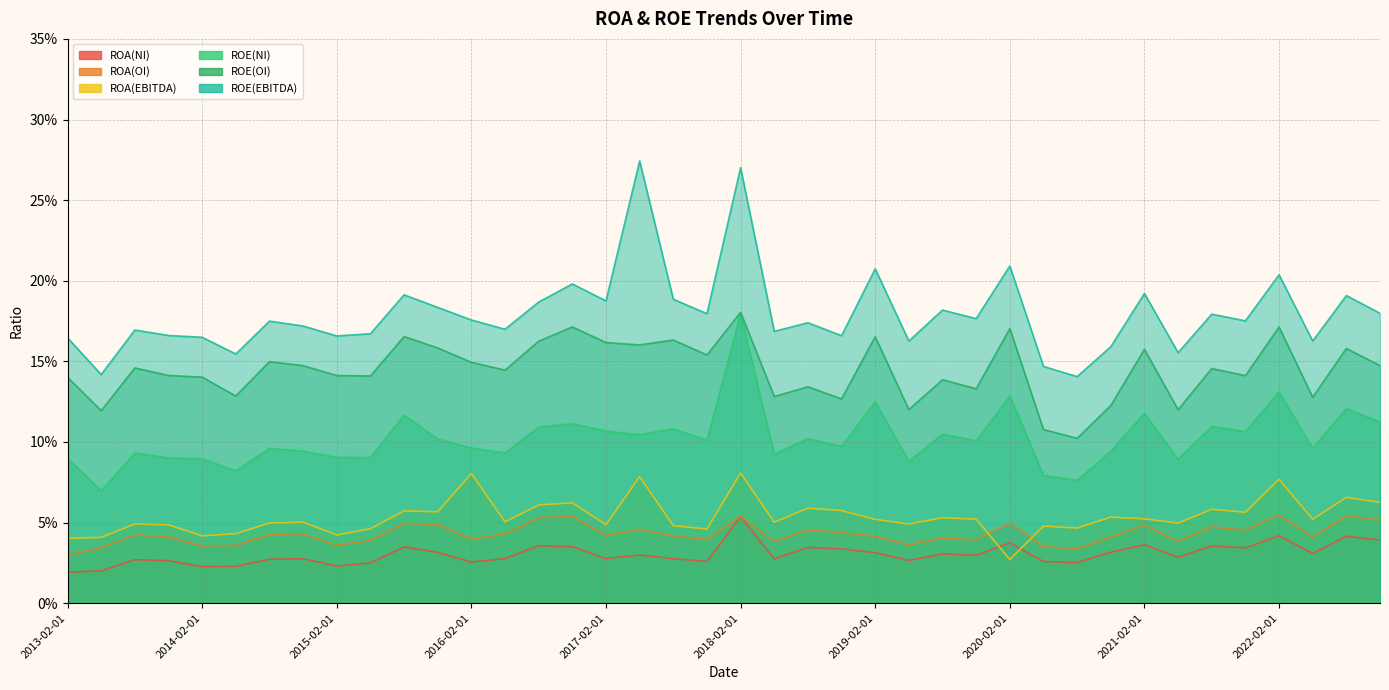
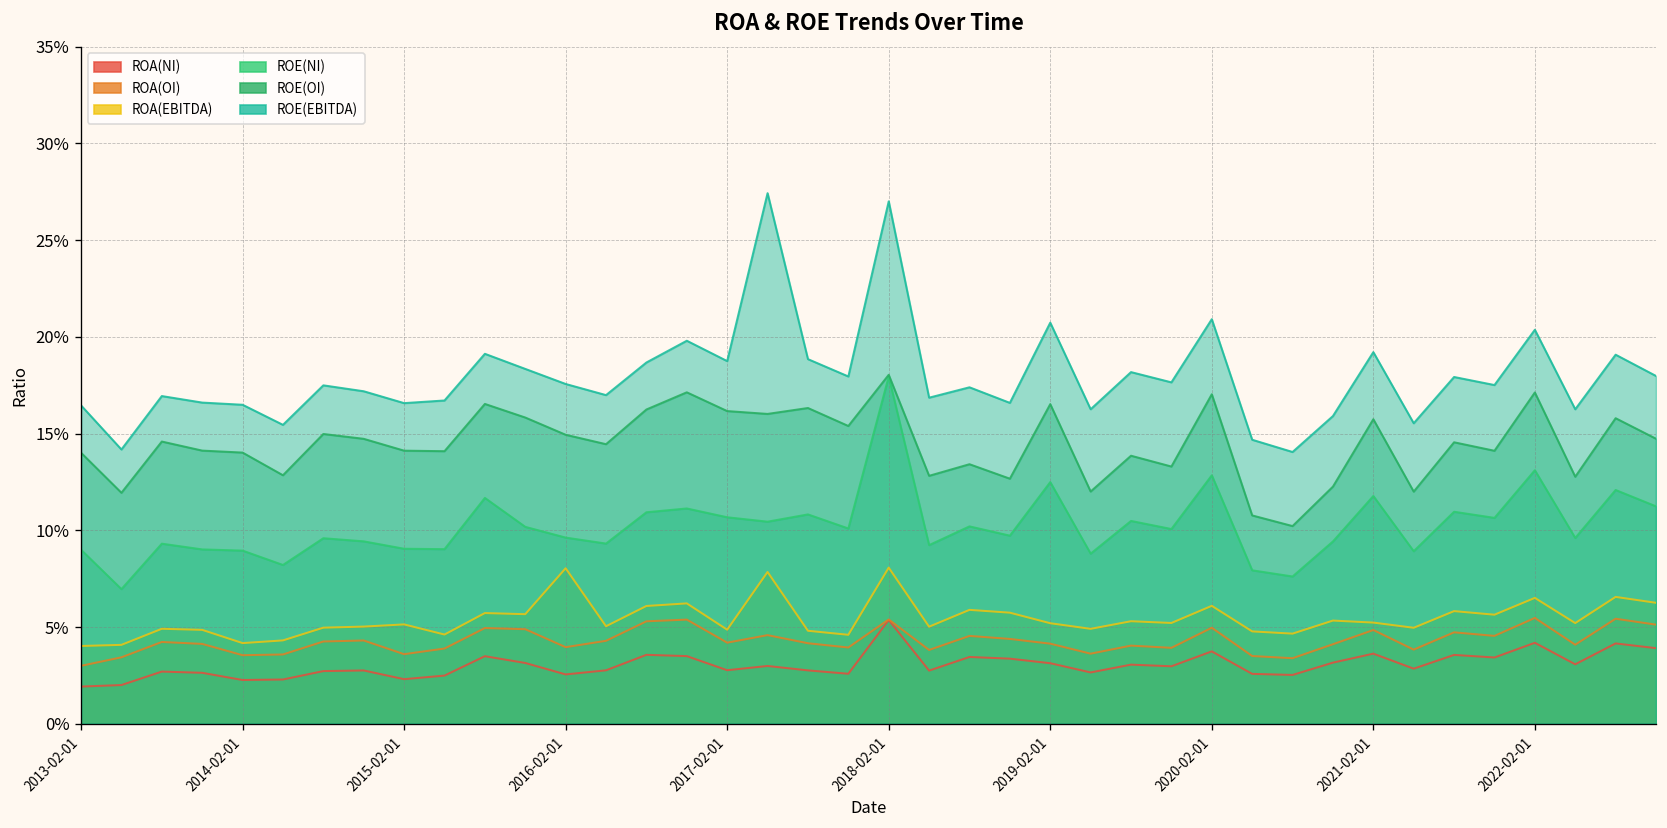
  {
    "ROA(EBITDA)": {
      "2013-02-01": "4.0%",
      "2014-02-01": "4.2%",
-     "2015-02-01": "4.2%",
+     "2015-02-01": "5.1%",
      "2016-02-01": "8.0%",
      "2017-02-01": "4.9%",
      "2018-02-01": "8.1%",
      "2019-02-01": "5.2%",
-     "2020-02-01": "2.7%",
+     "2020-02-01": "6.1%",
      "2021-02-01": "5.2%",
-     "2022-02-01": "7.7%"
+     "2022-02-01": "6.5%"
    }
  }
